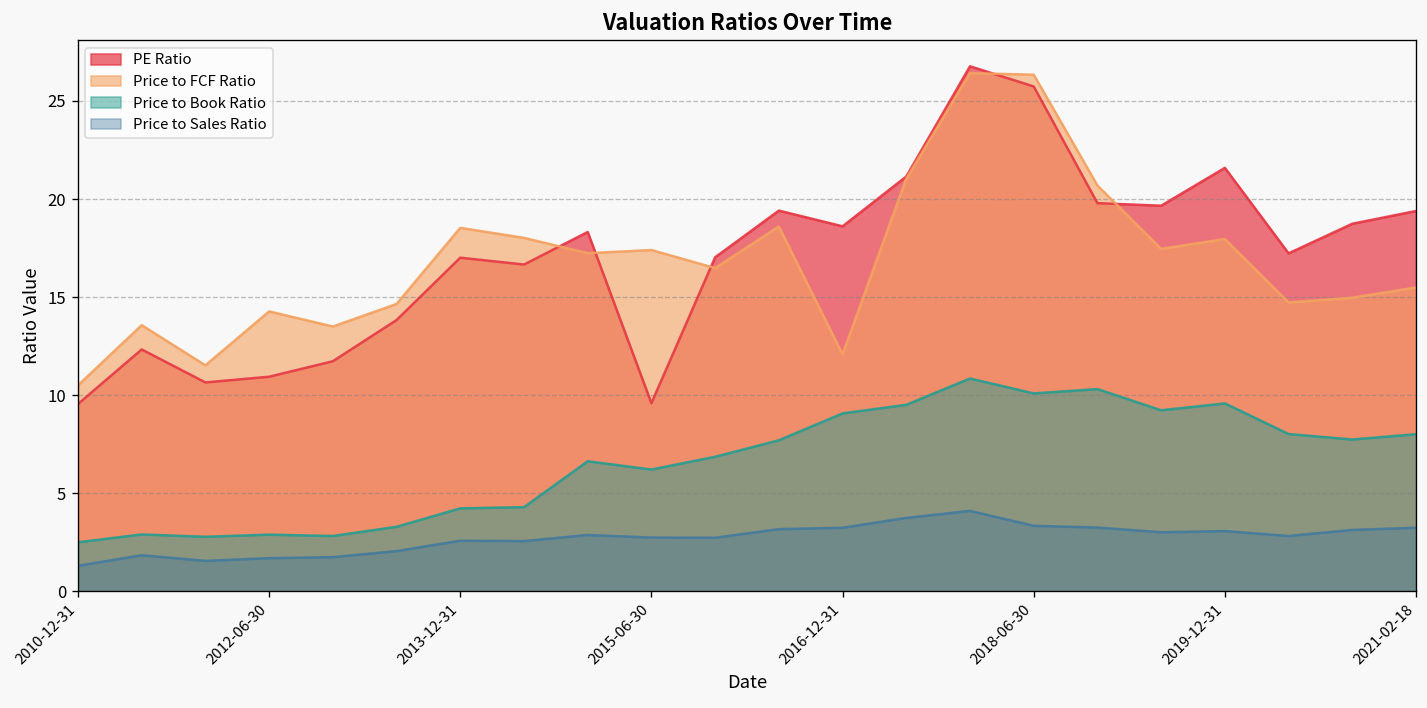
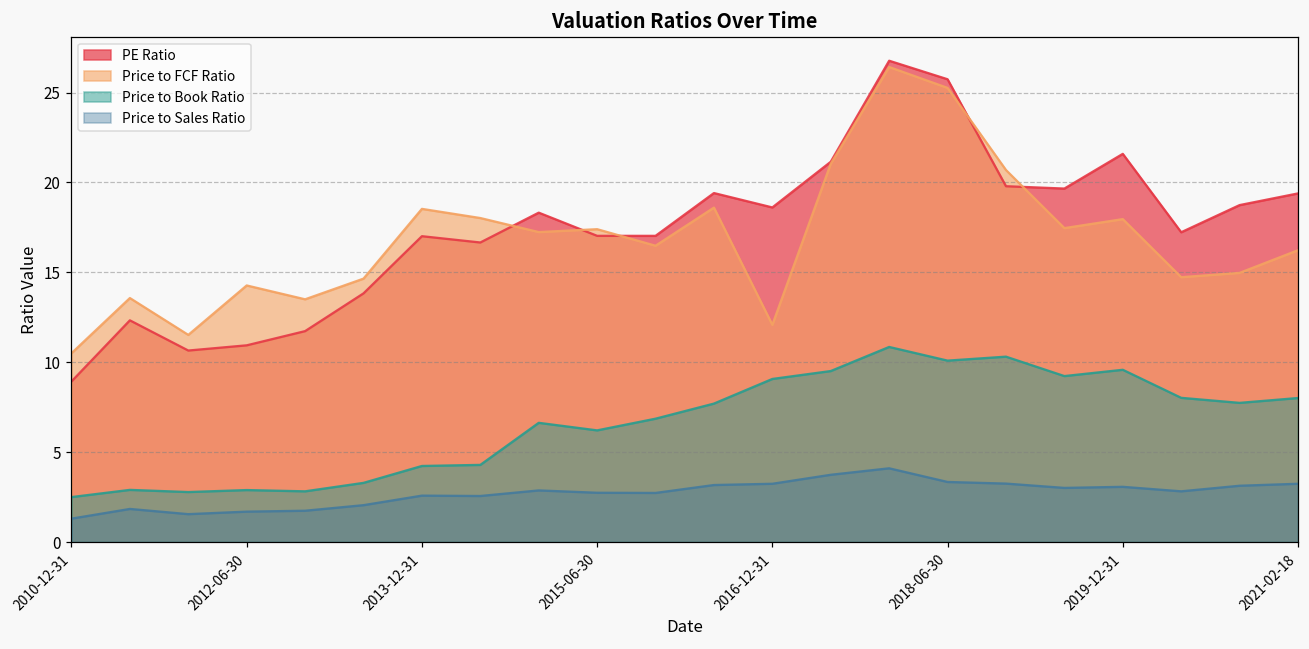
  {
    "PE Ratio": {
-     "2010-12-31": 9.6,
+     "2010-12-31": 8.9,
      "2012-06-30": 10.9,
      "2013-12-31": 17.0,
-     "2015-06-30": 9.6,
+     "2015-06-30": 17.0,
      "2016-12-31": 18.6,
      "2018-06-30": 25.7,
      "2019-12-31": 21.6,
      "2021-02-18": 19.4
    },
    "Price to FCF Ratio": {
      "2010-12-31": 10.5,
      "2012-06-30": 14.3,
      "2013-12-31": 18.5,
      "2015-06-30": 17.4,
      "2016-12-31": 12.1,
-     "2018-06-30": 26.3,
+     "2018-06-30": 25.3,
      "2019-12-31": 18.0,
-     "2021-02-18": 15.5
+     "2021-02-18": 16.2
    }
  }
